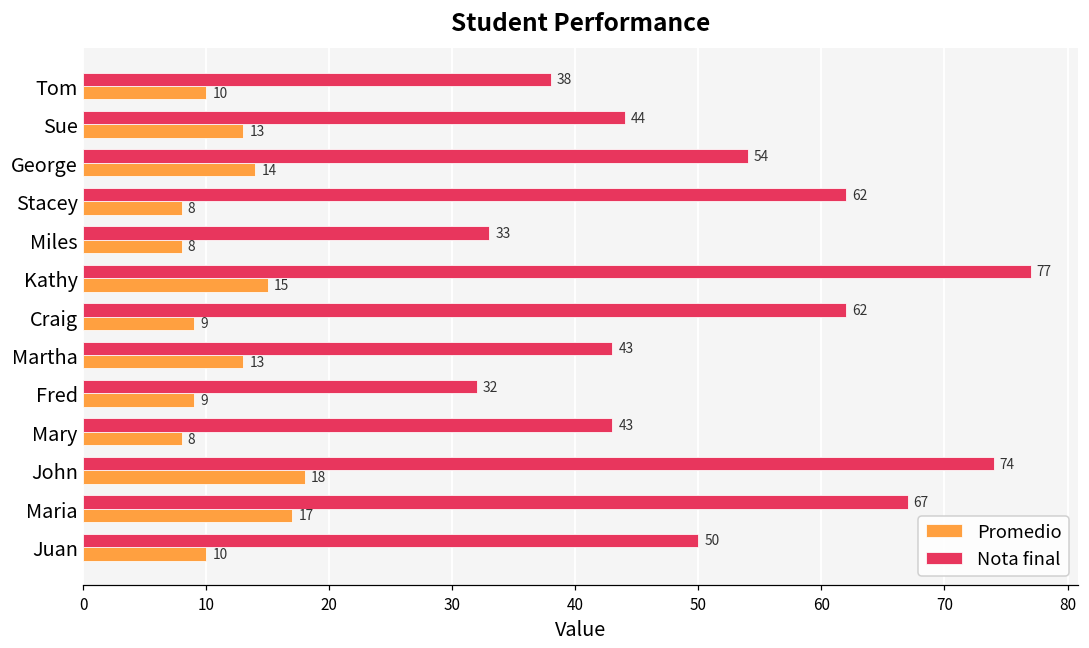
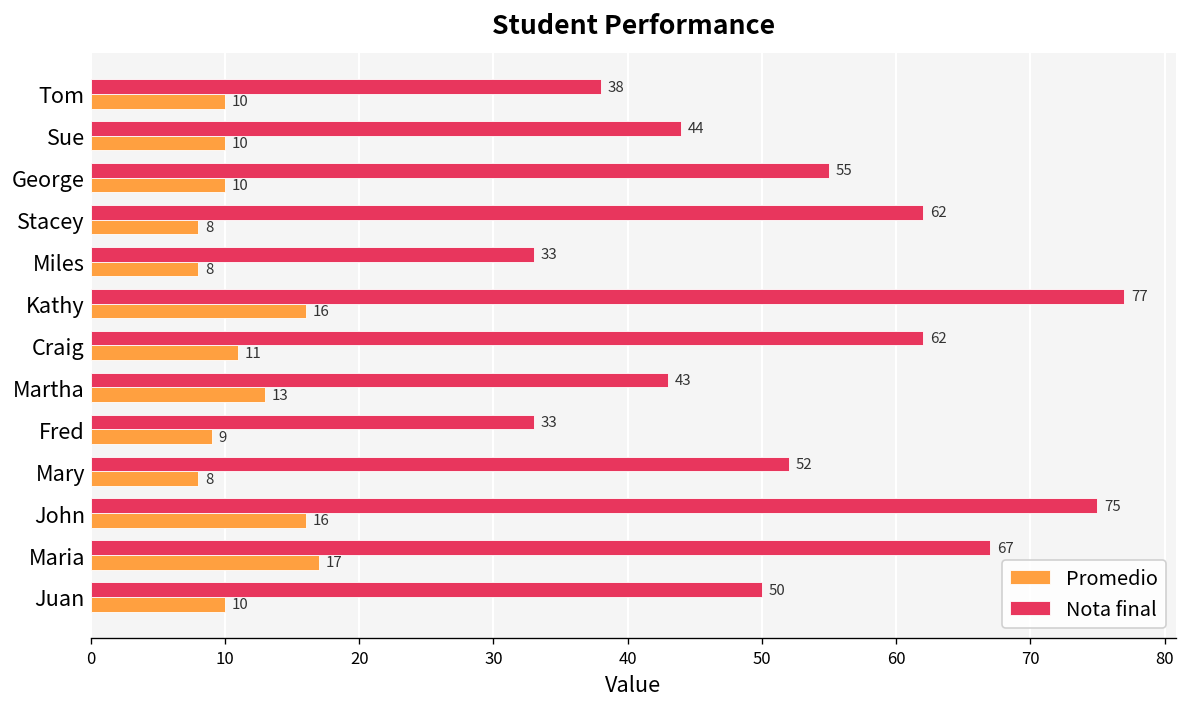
  {
    "Promedio": {
      "Tom": 10,
-     "Sue": 13,
-     "George": 14,
+     "Sue": 10,
+     "George": 10,
      "Stacey": 8,
      "Miles": 8,
-     "Kathy": 15,
-     "Craig": 9,
+     "Kathy": 16,
+     "Craig": 11,
      "Martha": 13,
      "Fred": 9,
      "Mary": 8,
-     "John": 18,
+     "John": 16,
      "Maria": 17,
      "Juan": 10
    },
    "Nota final": {
      "Tom": 38,
      "Sue": 44,
-     "George": 54,
+     "George": 55,
      "Stacey": 62,
      "Miles": 33,
      "Kathy": 77,
      "Craig": 62,
      "Martha": 43,
-     "Fred": 32,
-     "Mary": 43,
-     "John": 74,
+     "Fred": 33,
+     "Mary": 52,
+     "John": 75,
      "Maria": 67,
      "Juan": 50
    }
  }
